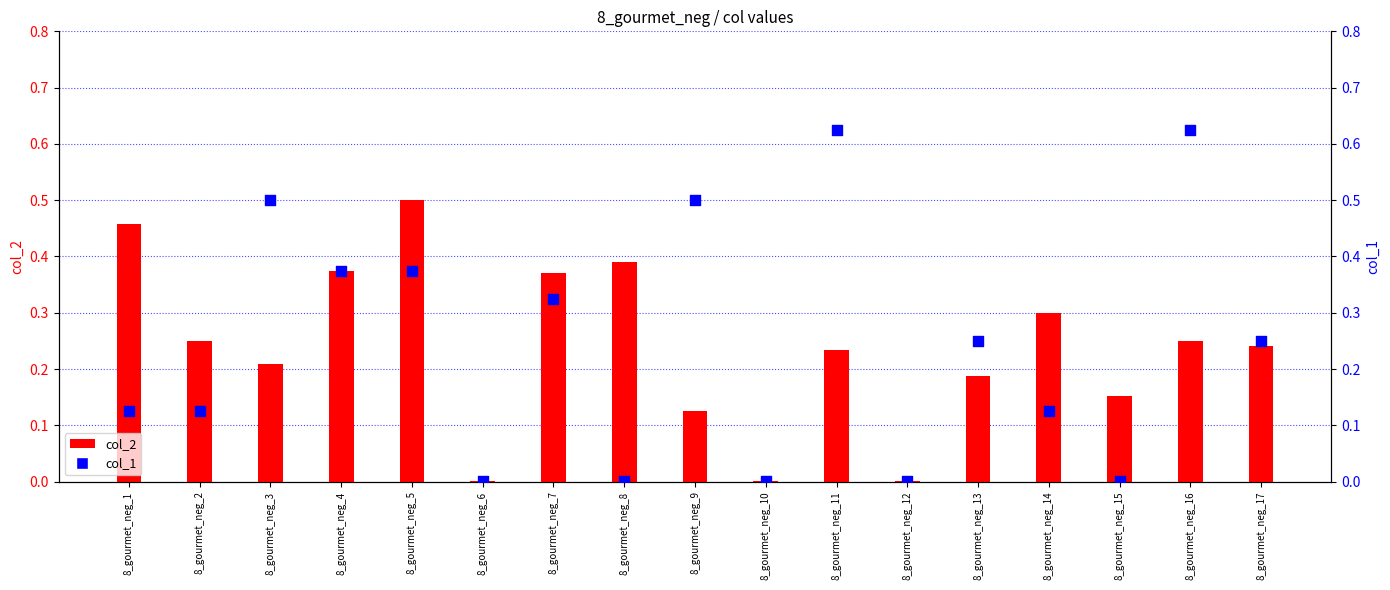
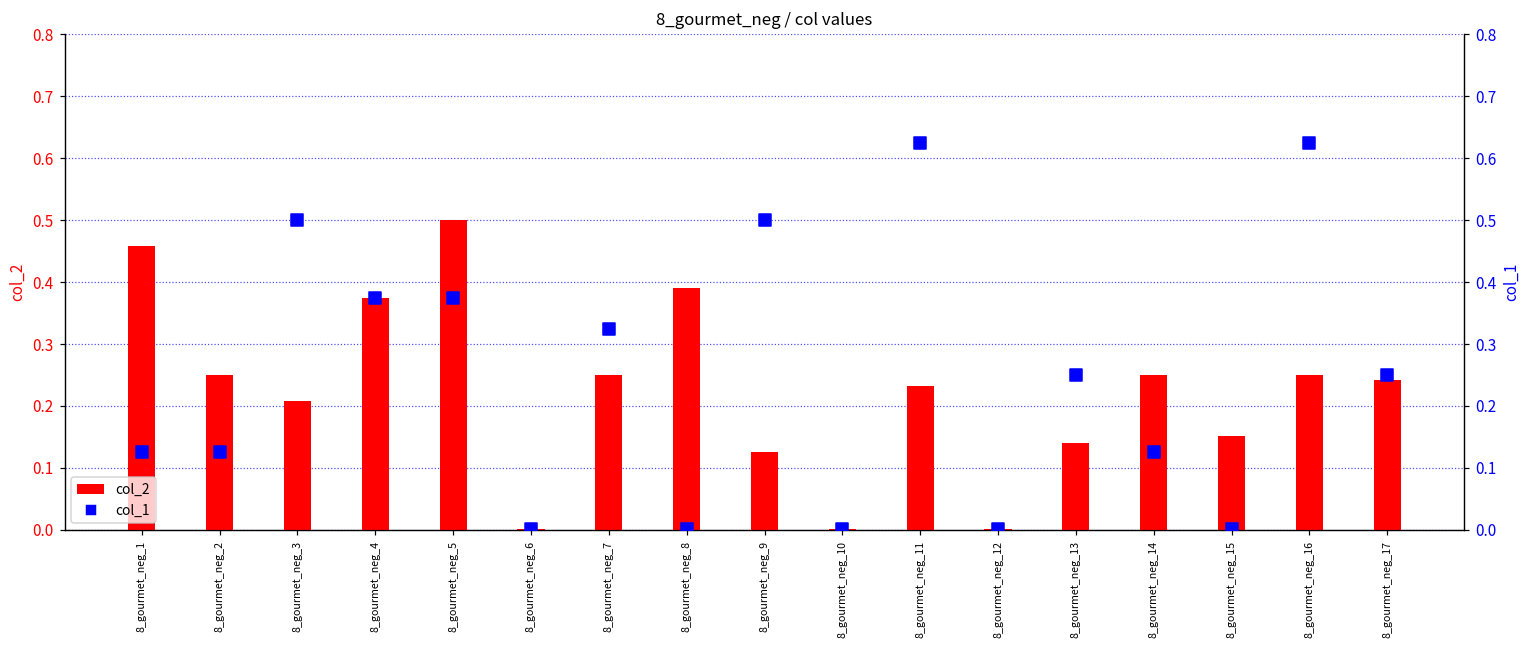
  {
    "col_2": {
      "8_gourmet_neg_1": 0.46,
      "8_gourmet_neg_2": 0.25,
      "8_gourmet_neg_3": 0.21,
      "8_gourmet_neg_4": 0.38,
      "8_gourmet_neg_5": 0.50,
-     "8_gourmet_neg_7": 0.37,
+     "8_gourmet_neg_7": 0.25,
      "8_gourmet_neg_8": 0.39,
      "8_gourmet_neg_9": 0.13,
      "8_gourmet_neg_11": 0.23,
-     "8_gourmet_neg_13": 0.19,
-     "8_gourmet_neg_14": 0.30,
+     "8_gourmet_neg_13": 0.14,
+     "8_gourmet_neg_14": 0.25,
      "8_gourmet_neg_15": 0.15,
      "8_gourmet_neg_16": 0.25,
      "8_gourmet_neg_17": 0.24
    }
  }
